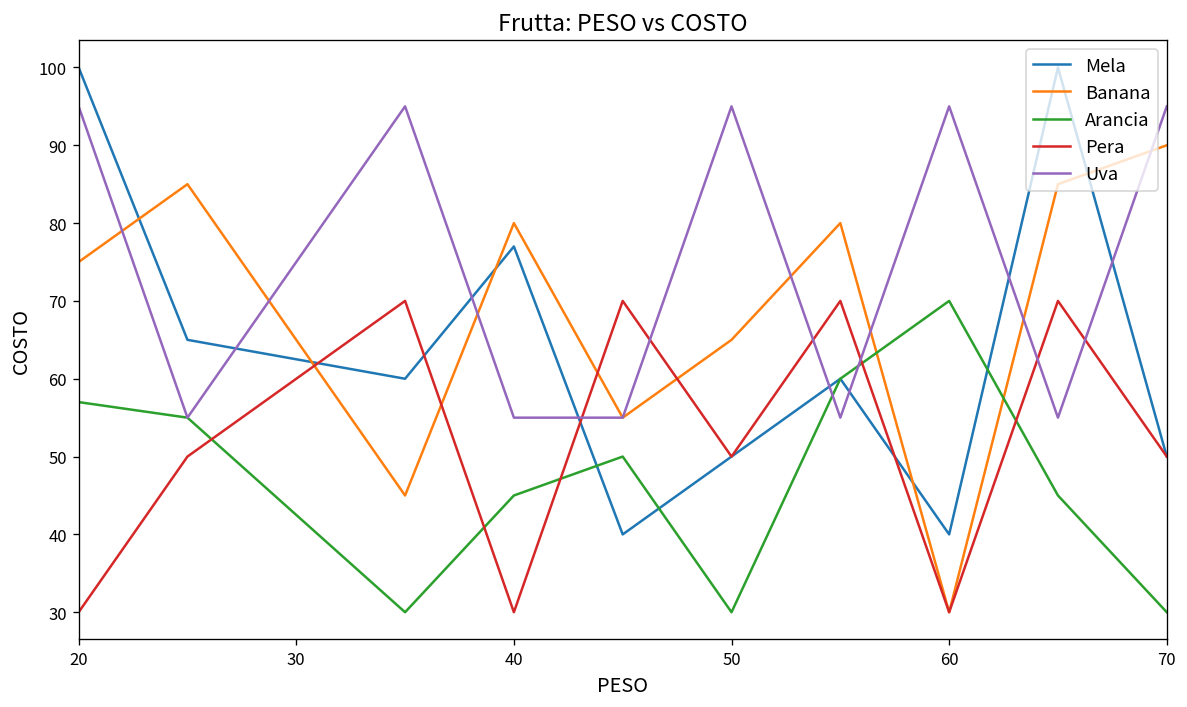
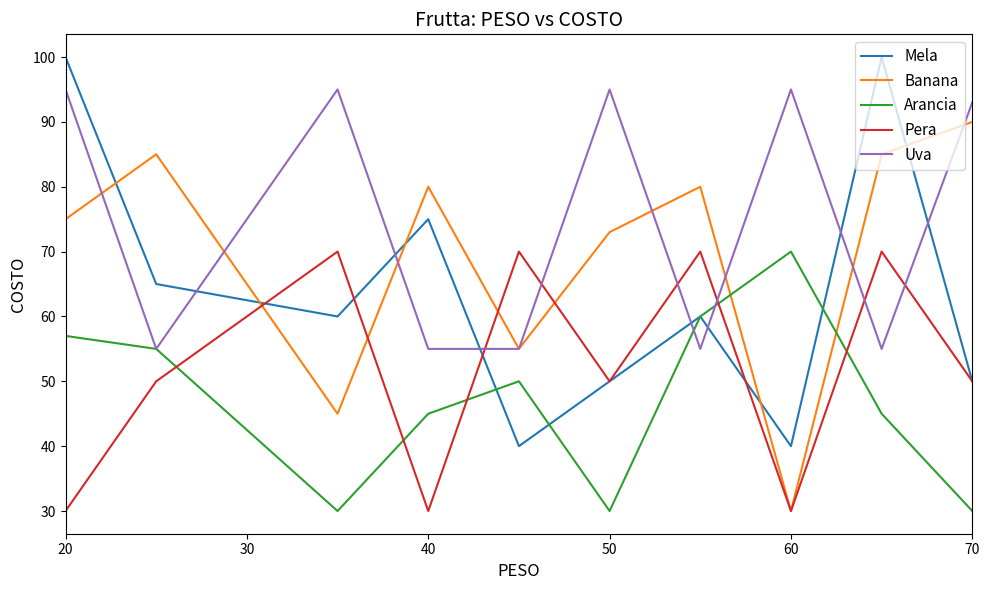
  {
    "Mela": {
      "20": 100,
-     "40": 77,
+     "40": 75,
      "60": 40
    },
    "Banana": {
      "20": 75,
      "40": 80,
-     "50": 65,
+     "50": 73,
      "70": 90
    },
    "Arancia": {
      "20": 57,
      "40": 45,
      "50": 30,
      "60": 70,
      "70": 30
    },
    "Pera": {
      "20": 30,
      "40": 30
    },
    "Uva": {
      "20": 95,
      "40": 55,
      "50": 95,
      "60": 95,
-     "70": 95
+     "70": 93
    }
  }
